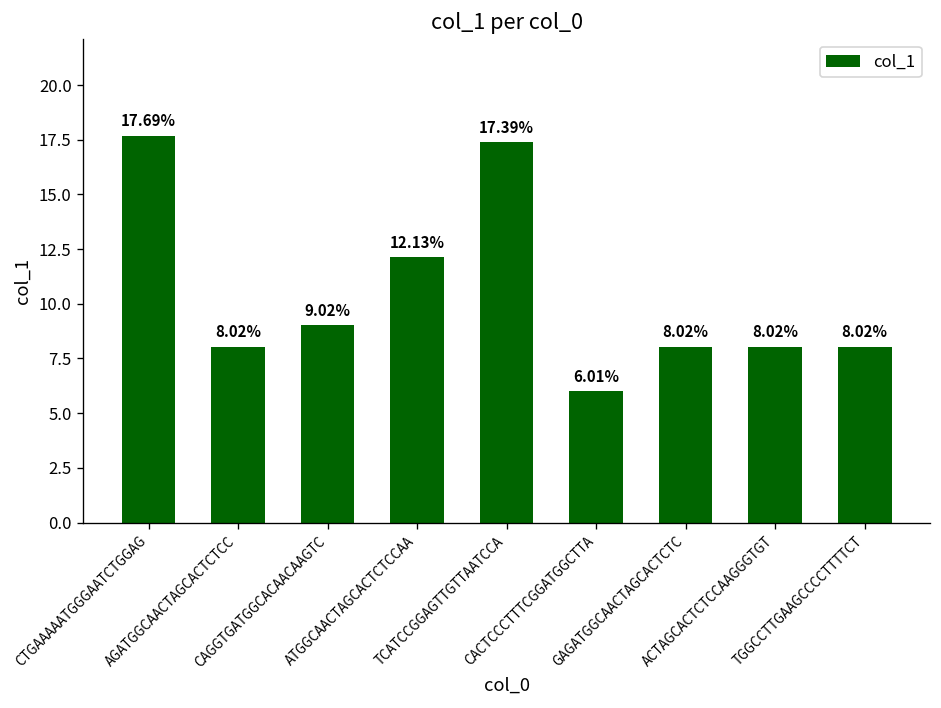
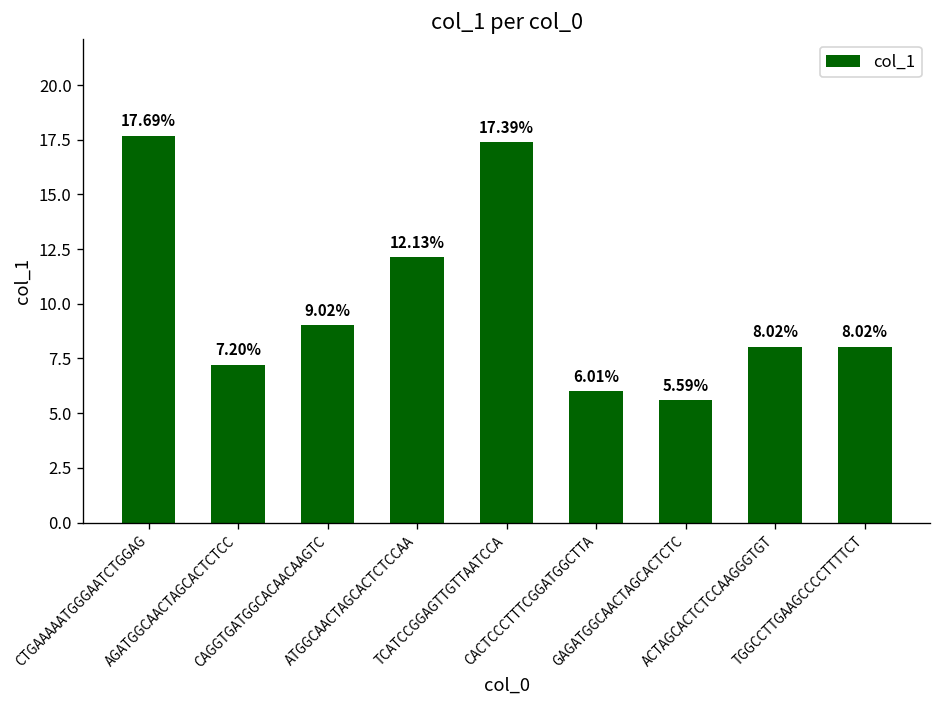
  {
    "CTGAAAAATGGGAATCTGGAG": "17.69%",
-   "AGATGGCAACTAGCACTCTCC": "8.02%",
+   "AGATGGCAACTAGCACTCTCC": "7.20%",
    "CAGGTGATGGCACAACAAGTC": "9.02%",
    "ATGGCAACTAGCACTCTCCAA": "12.13%",
    "TCATCCGGAGTTGTTAATCCA": "17.39%",
    "CACTCCCTTTCGGATGGCTTA": "6.01%",
-   "GAGATGGCAACTAGCACTCTC": "8.02%",
+   "GAGATGGCAACTAGCACTCTC": "5.59%",
    "ACTAGCACTCTCCAAGGGTGT": "8.02%",
    "TGGCCTTGAAGCCCCTTTTCT": "8.02%"
  }
